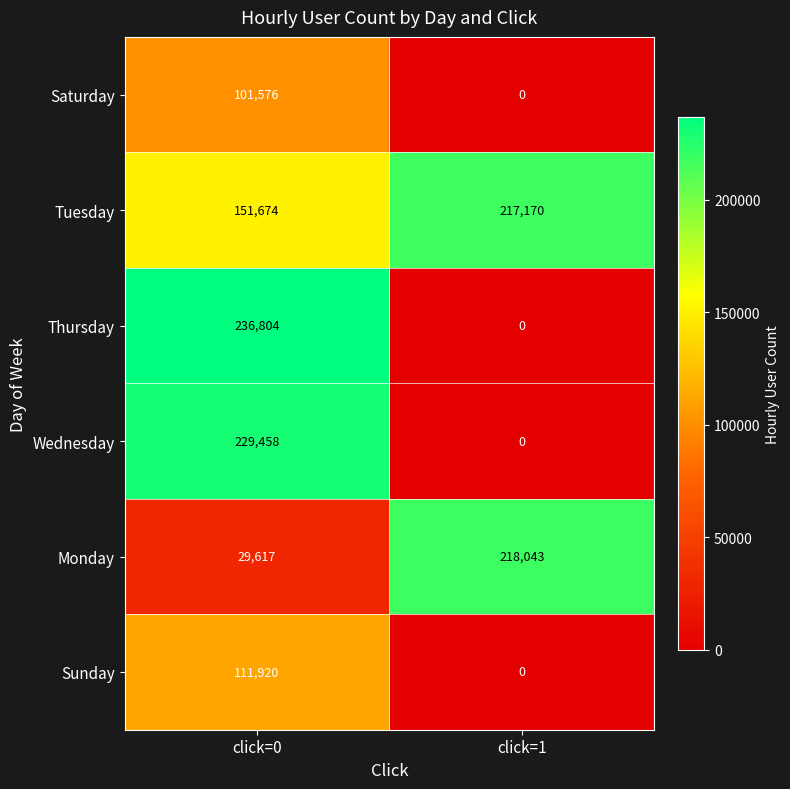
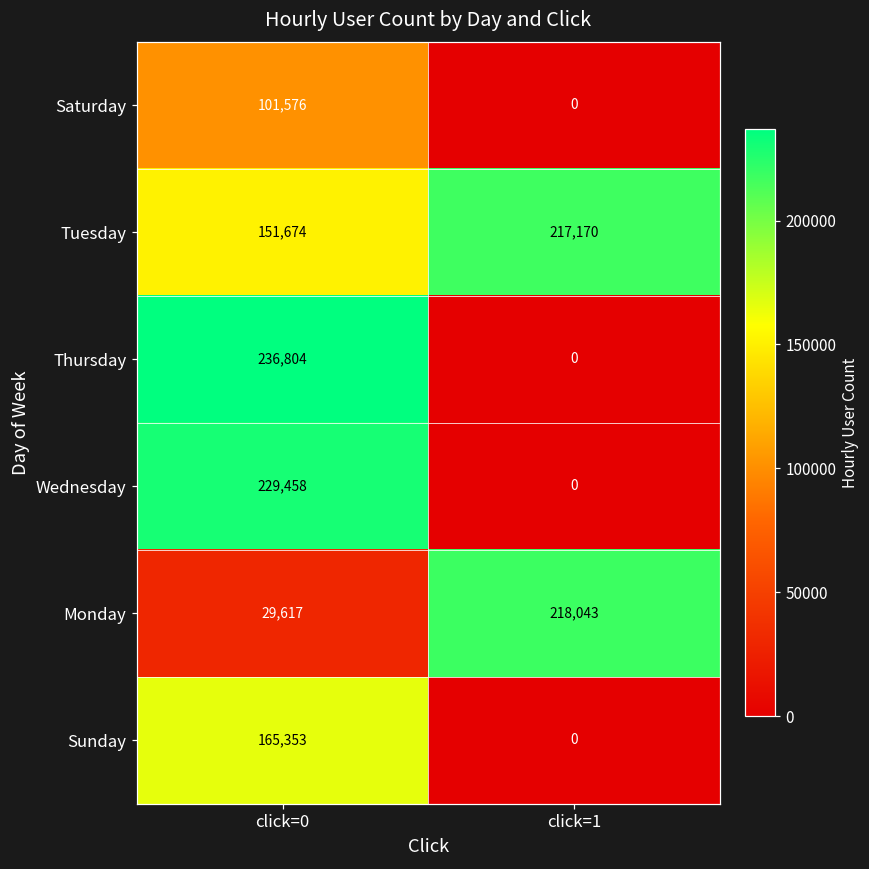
  {
    "Saturday": {
      "click=0": "101,576",
      "click=1": "0"
    },
    "Tuesday": {
      "click=0": "151,674",
      "click=1": "217,170"
    },
    "Thursday": {
      "click=0": "236,804",
      "click=1": "0"
    },
    "Wednesday": {
      "click=0": "229,458",
      "click=1": "0"
    },
    "Monday": {
      "click=0": "29,617",
      "click=1": "218,043"
    },
    "Sunday": {
-     "click=0": "111,920",
+     "click=0": "165,353",
      "click=1": "0"
    }
  }
